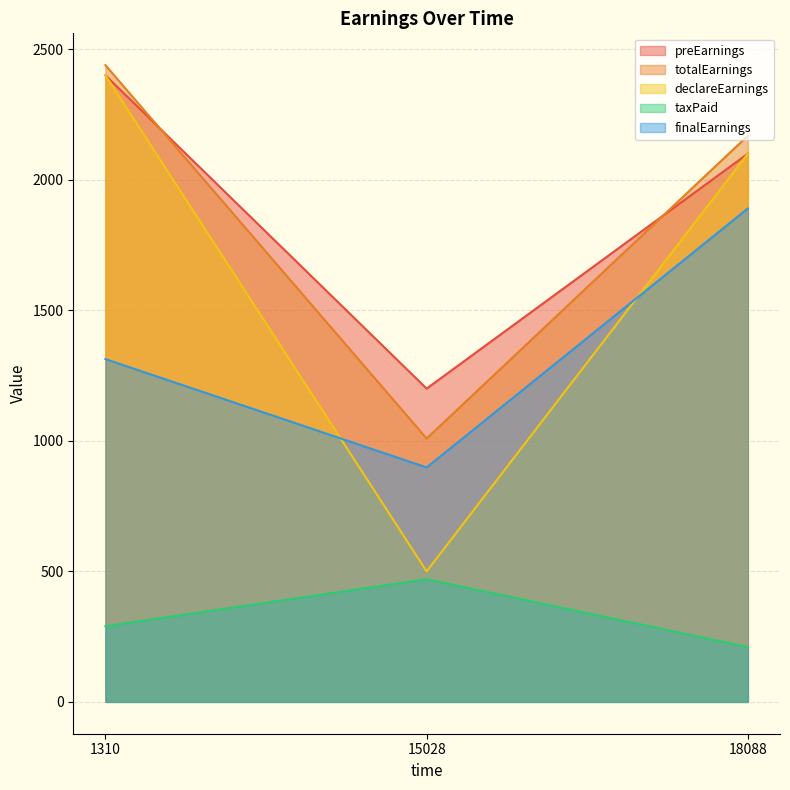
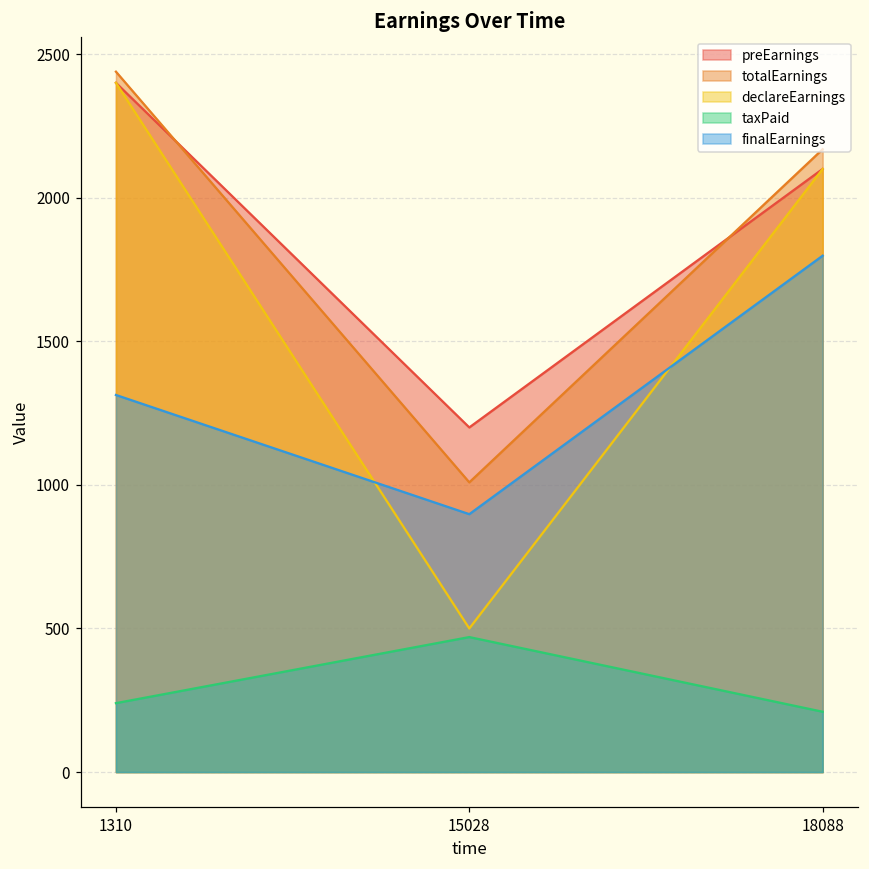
  {
    "taxPaid": {
-     "1310": 290,
+     "1310": 240,
      "15028": 470,
      "18088": 210
    },
    "finalEarnings": {
      "1310": 1310,
      "15028": 900,
-     "18088": 1890
+     "18088": 1800
    }
  }
